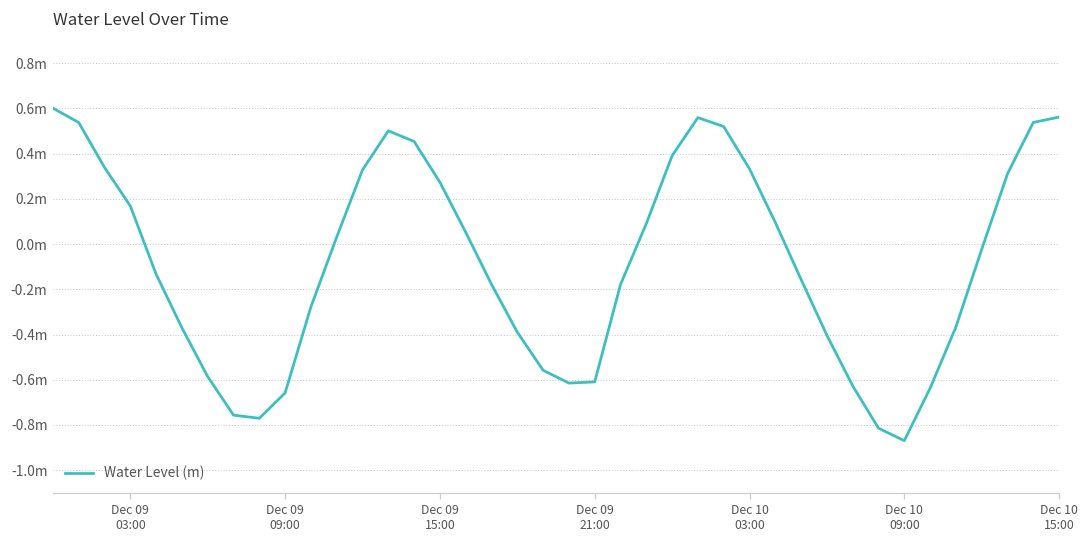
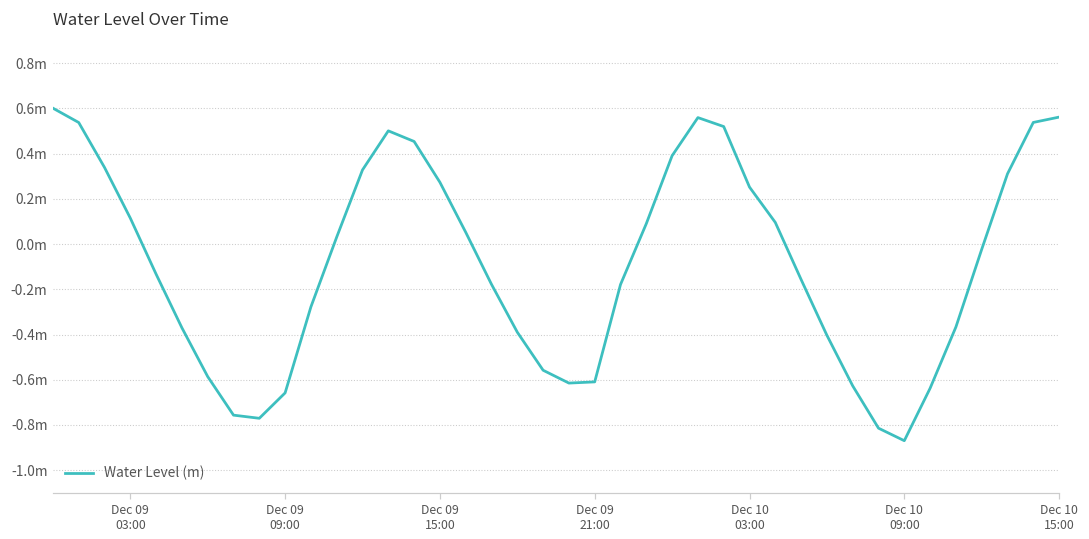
  {
-   "Dec 09 03:00": "0.17m",
+   "Dec 09 03:00": "0.11m",
    "Dec 09 09:00": "-0.66m",
    "Dec 09 15:00": "0.27m",
    "Dec 09 21:00": "-0.61m",
-   "Dec 10 03:00": "0.33m",
+   "Dec 10 03:00": "0.25m",
    "Dec 10 09:00": "-0.87m",
    "Dec 10 15:00": "0.56m"
  }
